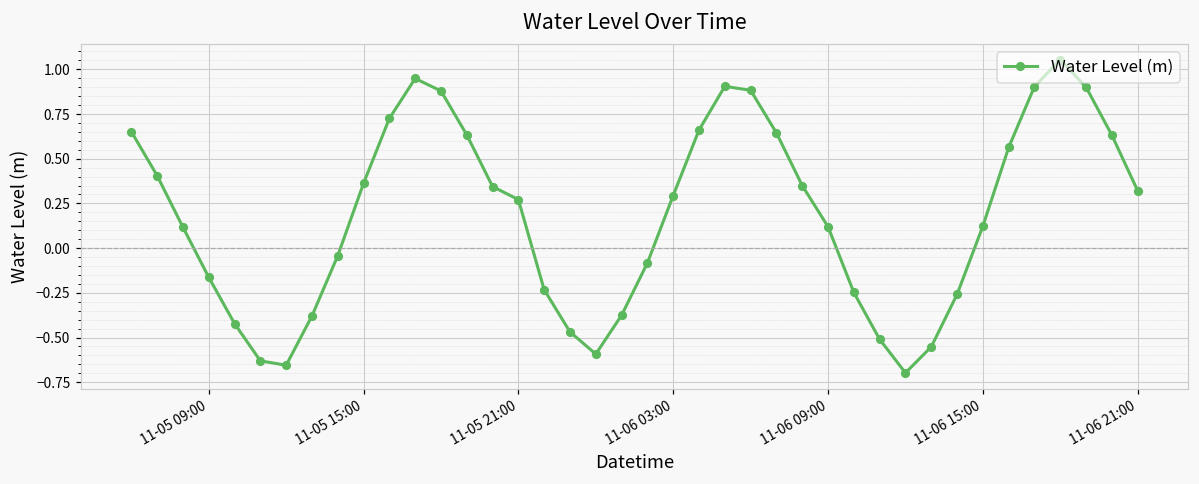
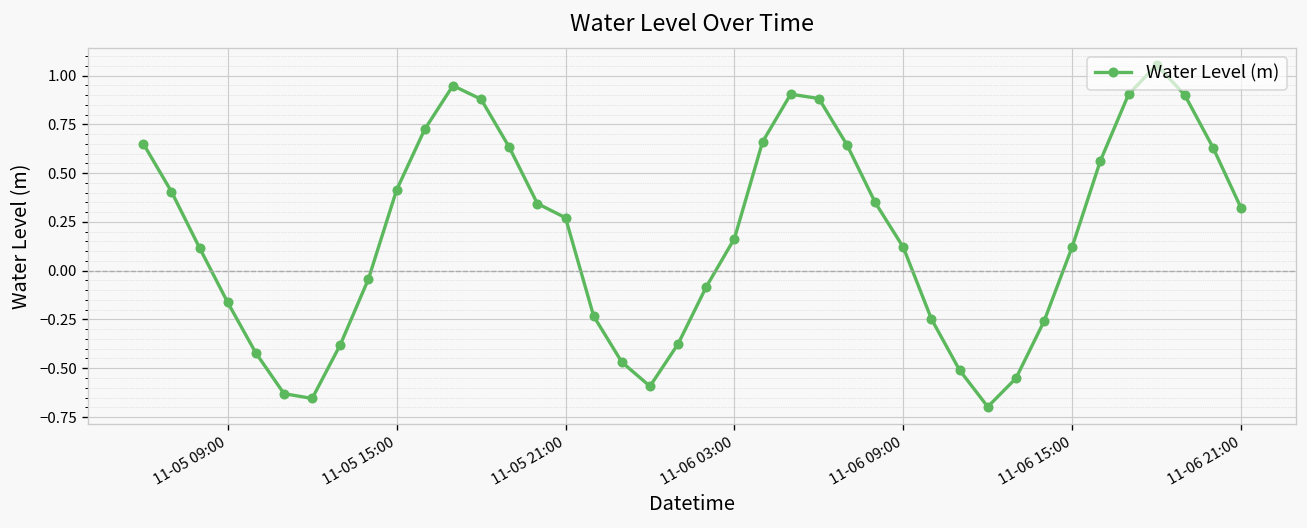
  {
    "11-05 09:00": -0.16,
-   "11-05 15:00": 0.36,
+   "11-05 15:00": 0.41,
    "11-05 21:00": 0.27,
-   "11-06 03:00": 0.29,
+   "11-06 03:00": 0.16,
    "11-06 09:00": 0.12,
    "11-06 15:00": 0.12,
    "11-06 21:00": 0.32
  }
